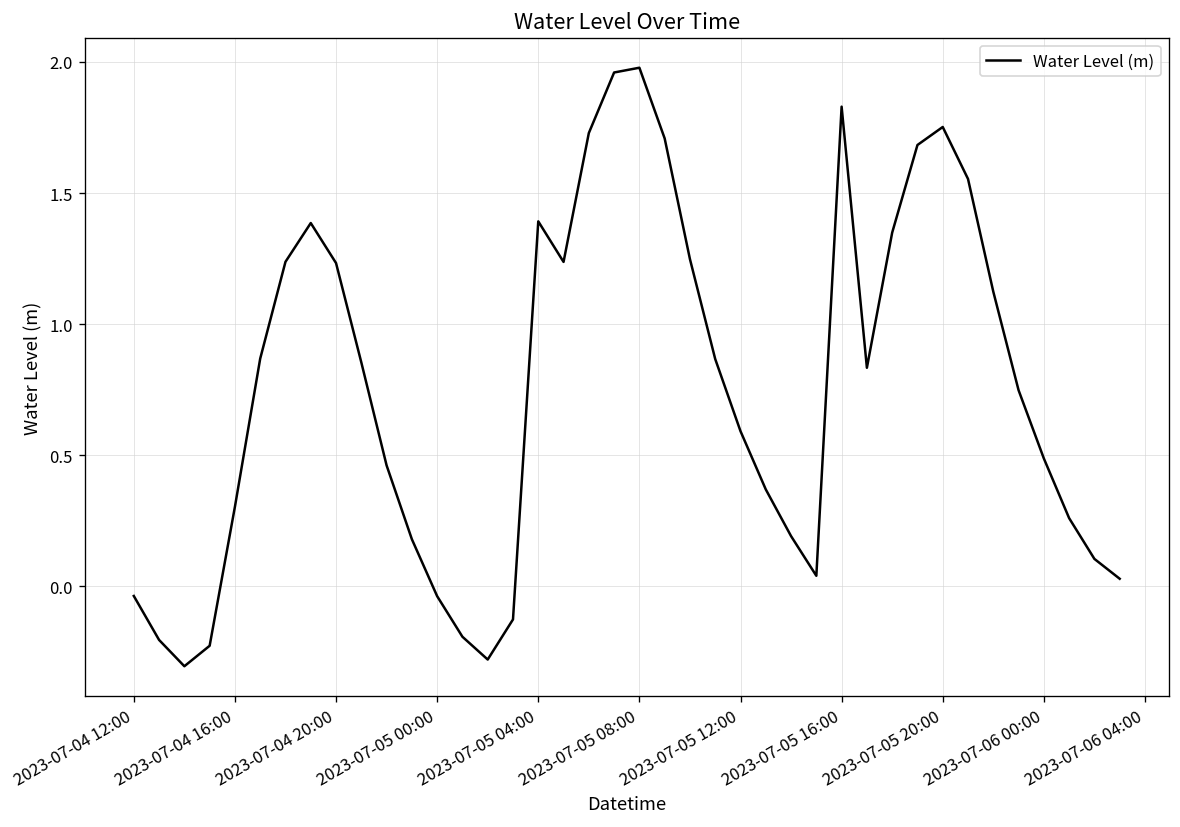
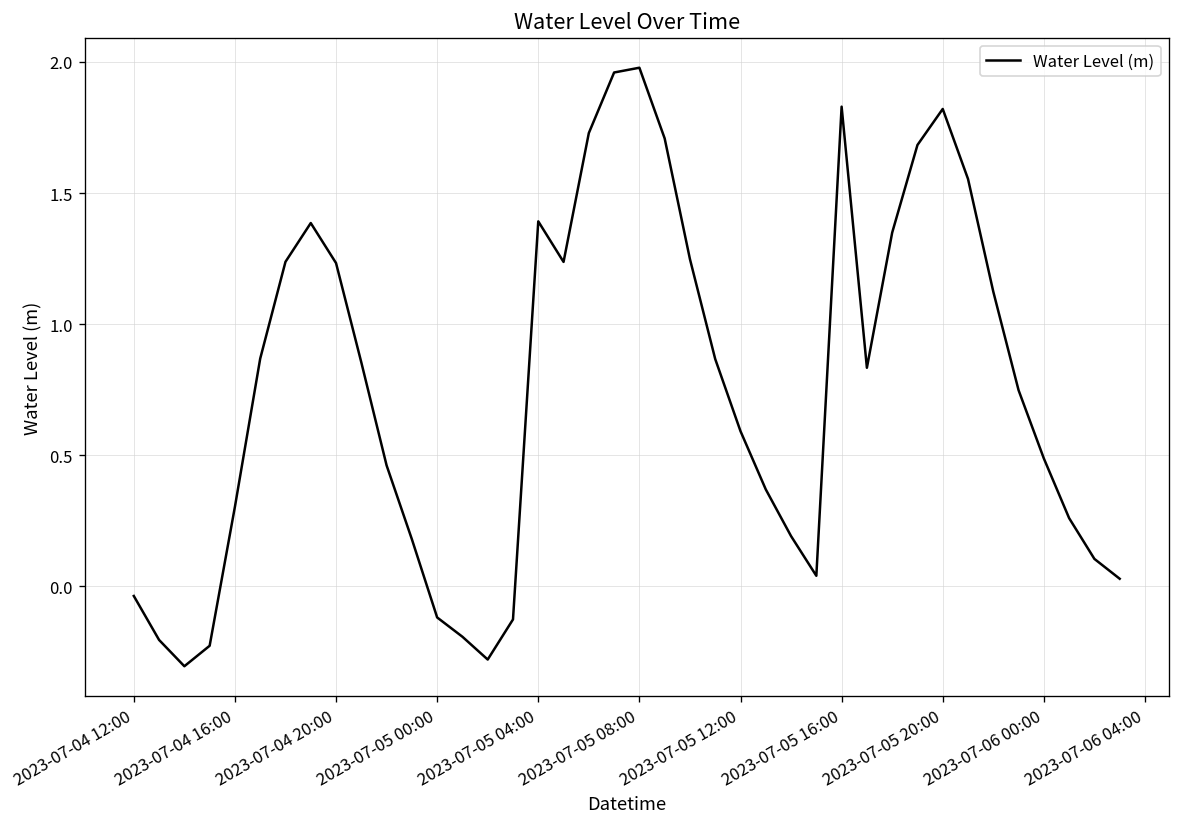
  {
    "2023-07-04 12:00": -0.04,
    "2023-07-04 16:00": 0.30,
    "2023-07-04 20:00": 1.23,
-   "2023-07-05 00:00": -0.04,
+   "2023-07-05 00:00": -0.12,
    "2023-07-05 04:00": 1.39,
    "2023-07-05 08:00": 1.98,
    "2023-07-05 12:00": 0.59,
    "2023-07-05 16:00": 1.83,
-   "2023-07-05 20:00": 1.75,
+   "2023-07-05 20:00": 1.82,
    "2023-07-06 00:00": 0.49
  }
